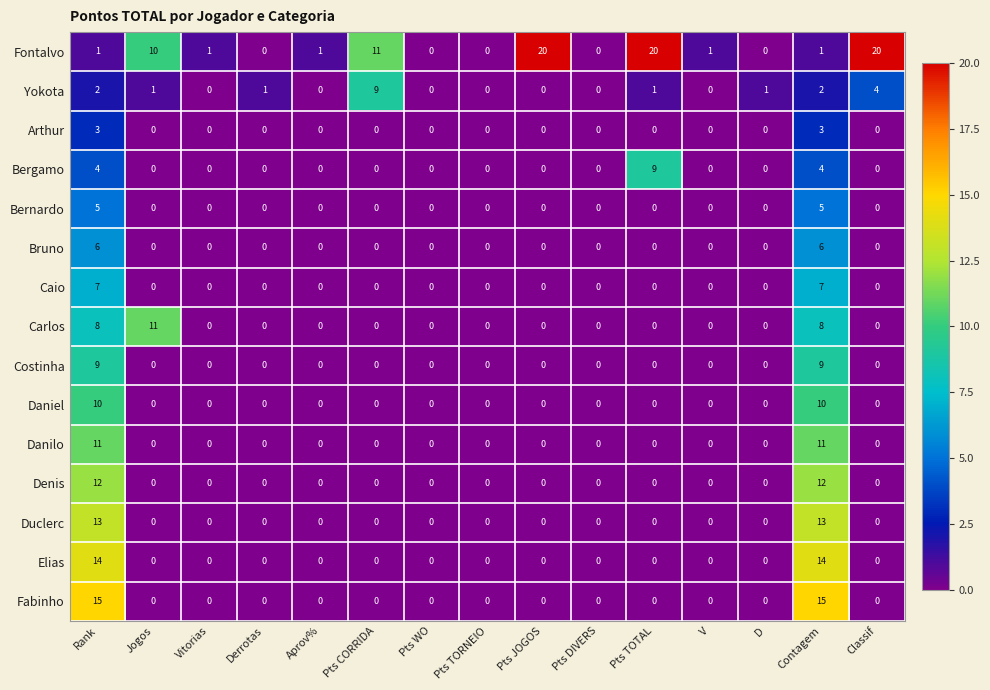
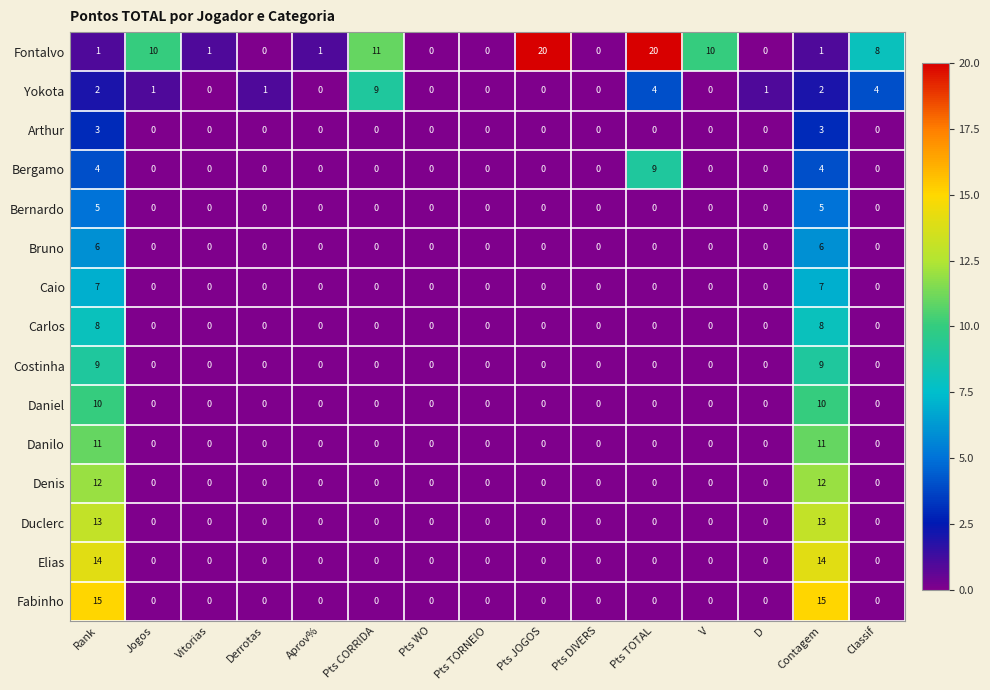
  {
    "Fontalvo": {
      "Rank": 1,
      "Jogos": 10,
      "Vitorias": 1,
      "Derrotas": 0,
      "Aprov%": 1,
      "Pts CORRIDA": 11,
      "Pts WO": 0,
      "Pts TORNEIO": 0,
      "Pts JOGOS": 20,
      "Pts DIVERS": 0,
      "Pts TOTAL": 20,
-     "V": 1,
+     "V": 10,
      "D": 0,
      "Contagem": 1,
-     "Classif": 20
+     "Classif": 8
    },
    "Yokota": {
      "Rank": 2,
      "Jogos": 1,
      "Vitorias": 0,
      "Derrotas": 1,
      "Aprov%": 0,
      "Pts CORRIDA": 9,
      "Pts WO": 0,
      "Pts TORNEIO": 0,
      "Pts JOGOS": 0,
      "Pts DIVERS": 0,
-     "Pts TOTAL": 1,
+     "Pts TOTAL": 4,
      "V": 0,
      "D": 1,
      "Contagem": 2,
      "Classif": 4
    },
    "Carlos": {
      "Rank": 8,
-     "Jogos": 11,
+     "Jogos": 0,
      "Vitorias": 0,
      "Derrotas": 0,
      "Aprov%": 0,
      "Pts CORRIDA": 0,
      "Pts WO": 0,
      "Pts TORNEIO": 0,
      "Pts JOGOS": 0,
      "Pts DIVERS": 0,
      "Pts TOTAL": 0,
      "V": 0,
      "D": 0,
      "Contagem": 8,
      "Classif": 0
    }
  }
